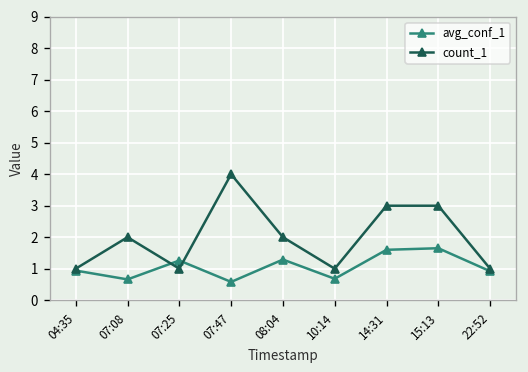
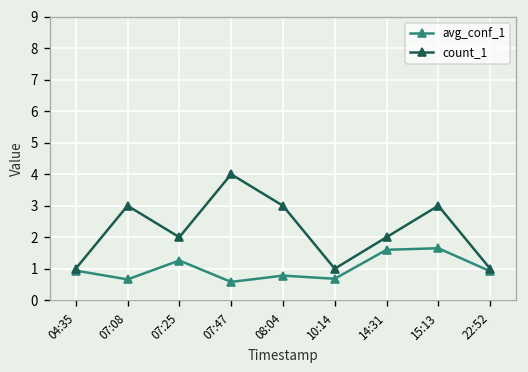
  {
    "avg_conf_1": {
      "07:08": 0.7,
      "07:25": 1.3,
      "07:47": 0.6,
-     "08:04": 1.3,
+     "08:04": 0.8,
      "10:14": 0.7,
      "14:31": 1.6,
      "15:13": 1.7
    },
    "count_1": {
-     "07:08": 2,
-     "07:25": 1,
+     "07:08": 3,
+     "07:25": 2,
      "07:47": 4,
-     "08:04": 2,
+     "08:04": 3,
      "10:14": 1,
-     "14:31": 3,
+     "14:31": 2,
      "15:13": 3
    }
  }
